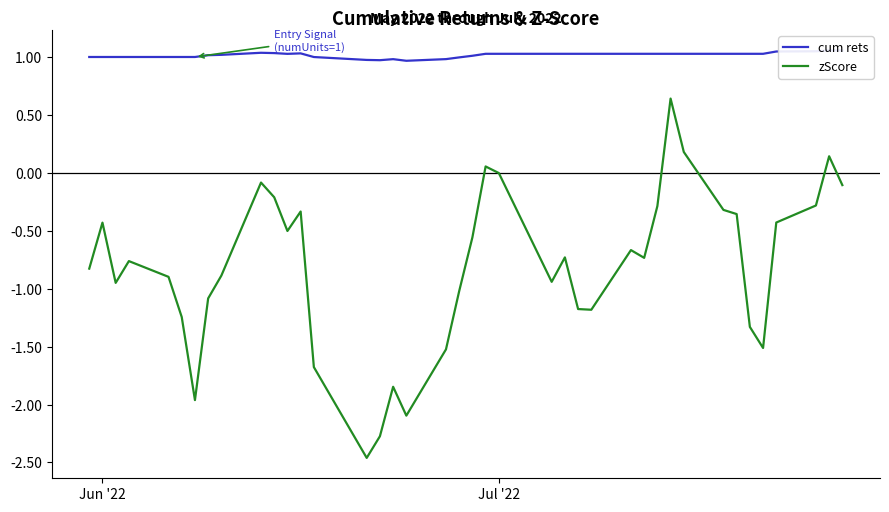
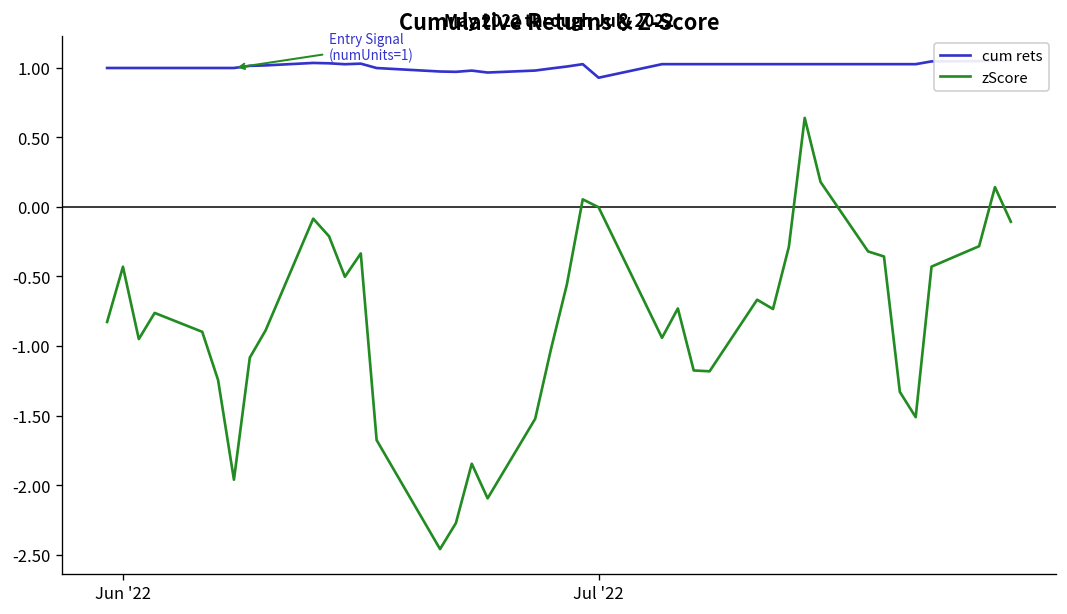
  {
    "cum rets": {
      "Jun '22": 1.00,
-     "Jul '22": 1.03
+     "Jul '22": 0.93
    },
    "zScore": {
      "Jun '22": -0.43,
      "Jul '22": 0.00
    }
  }
